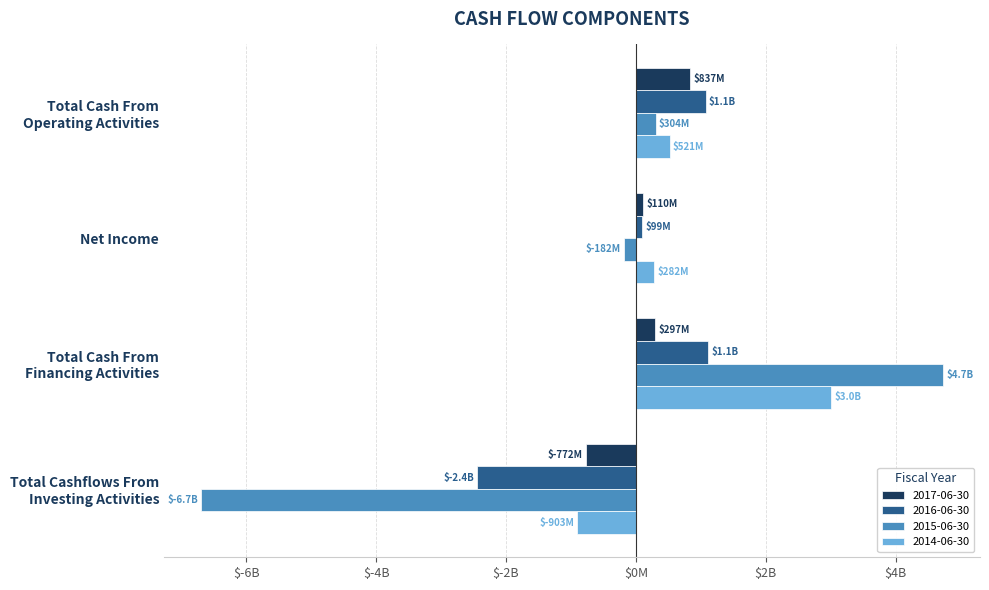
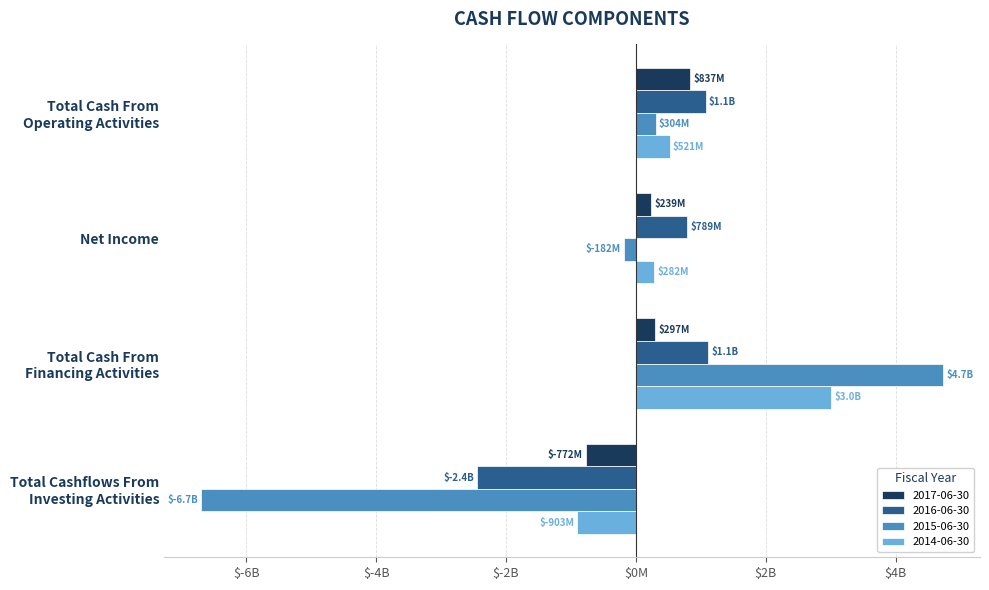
  {
    "2017-06-30": {
      "Total Cash From Operating Activities": "$837M",
-     "Net Income": "$110M",
+     "Net Income": "$239M",
      "Total Cash From Financing Activities": "$297M",
      "Total Cashflows From Investing Activities": "$-772M"
    },
    "2016-06-30": {
      "Total Cash From Operating Activities": "$1.1B",
-     "Net Income": "$99M",
+     "Net Income": "$789M",
      "Total Cash From Financing Activities": "$1.1B",
      "Total Cashflows From Investing Activities": "$-2.4B"
    }
  }
